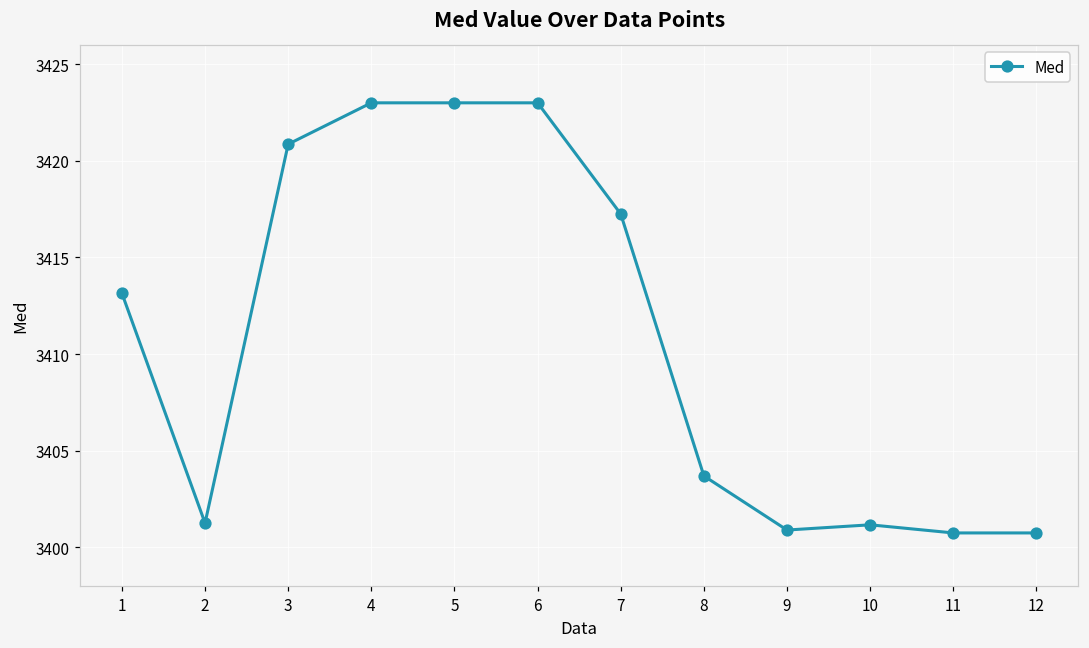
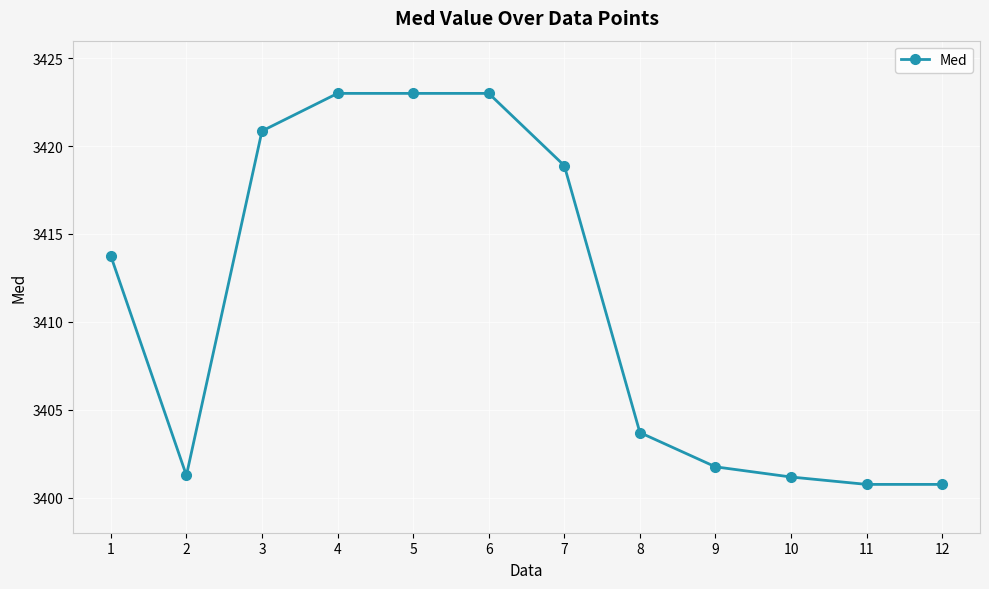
  {
-   "1": 3413.2,
+   "1": 3413.8,
    "2": 3401.3,
    "3": 3420.9,
    "4": 3423.0,
    "5": 3423.0,
    "6": 3423.0,
-   "7": 3417.3,
+   "7": 3418.9,
    "8": 3403.7,
-   "9": 3400.9,
+   "9": 3401.8,
    "10": 3401.2,
    "11": 3400.8,
    "12": 3400.8
  }
